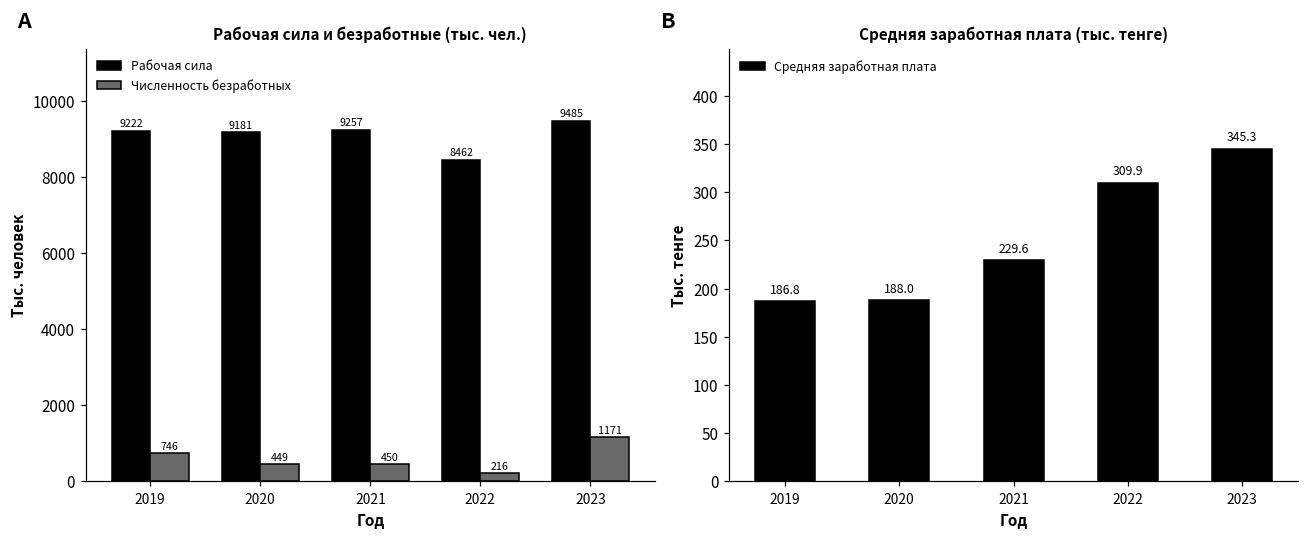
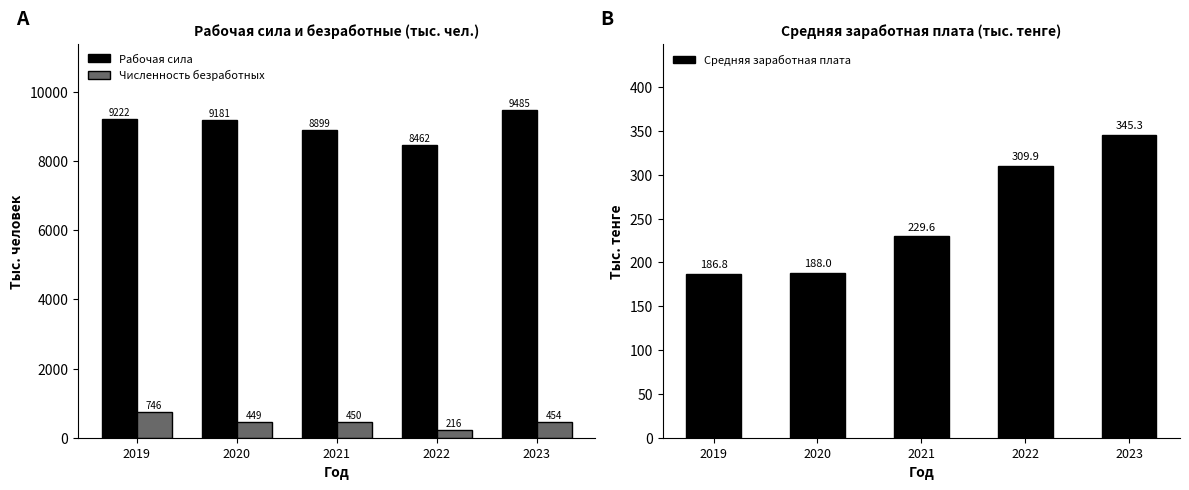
  {
    "Рабочая сила и безработные (тыс. чел.)": {
      "Рабочая сила": {
        "2019": 9222,
        "2020": 9181,
-       "2021": 9257,
+       "2021": 8899,
        "2022": 8462,
        "2023": 9485
      },
      "Численность безработных": {
        "2019": 746,
        "2020": 449,
        "2021": 450,
        "2022": 216,
-       "2023": 1171
+       "2023": 454
      }
    },
    "Средняя заработная плата (тыс. тенге)": {
      "2019": 186.8,
      "2020": 188.0,
      "2021": 229.6,
      "2022": 309.9,
      "2023": 345.3
    }
  }
